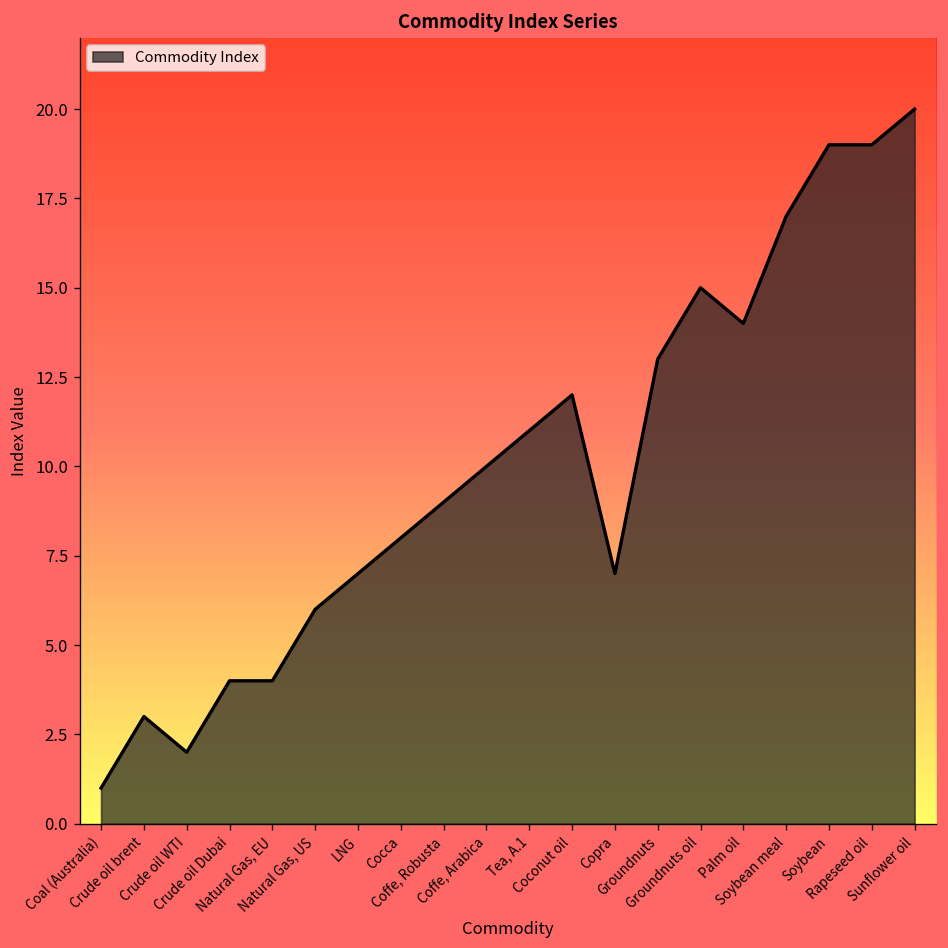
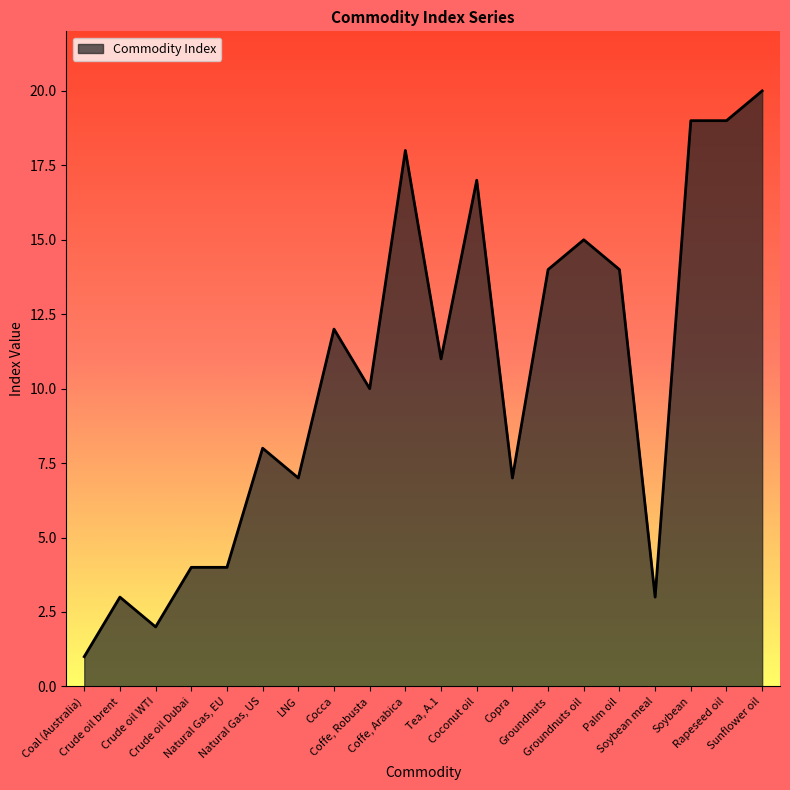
  {
    "Coal (Australia)": 1,
    "Crude oil brent": 3,
    "Crude oil WTI": 2,
    "Crude oil Dubai": 4,
    "Natural Gas, EU": 4,
-   "Natural Gas, US": 6,
+   "Natural Gas, US": 8,
    "LNG": 7,
-   "Cocca": 8,
-   "Coffe, Robusta": 9,
-   "Coffe, Arabica": 10,
+   "Cocca": 12,
+   "Coffe, Robusta": 10,
+   "Coffe, Arabica": 18,
    "Tea, A.1": 11,
-   "Coconut oil": 12,
+   "Coconut oil": 17,
    "Copra": 7,
-   "Groundnuts": 13,
+   "Groundnuts": 14,
    "Groundnuts oil": 15,
    "Palm oil": 14,
-   "Soybean meal": 17,
+   "Soybean meal": 3,
    "Soybean": 19,
    "Rapeseed oil": 19,
    "Sunflower oil": 20
  }
